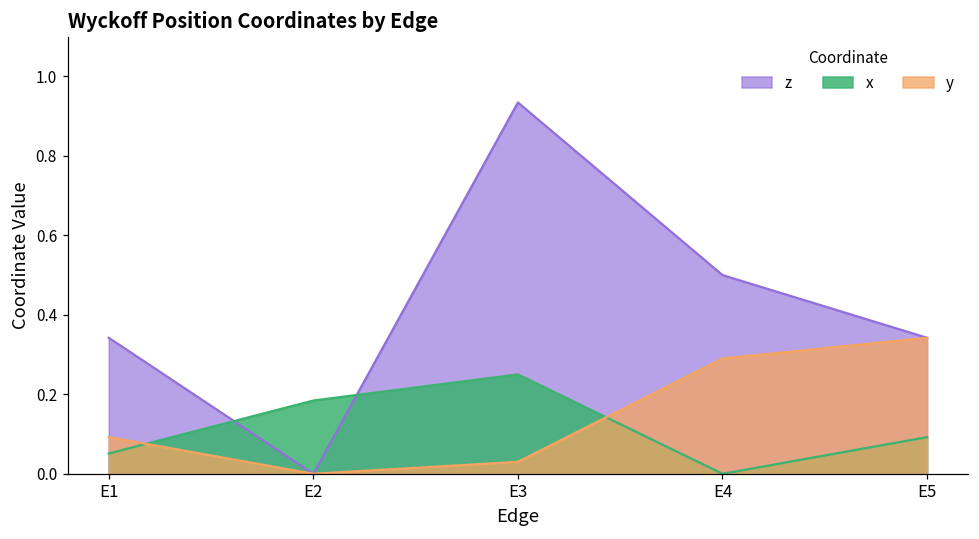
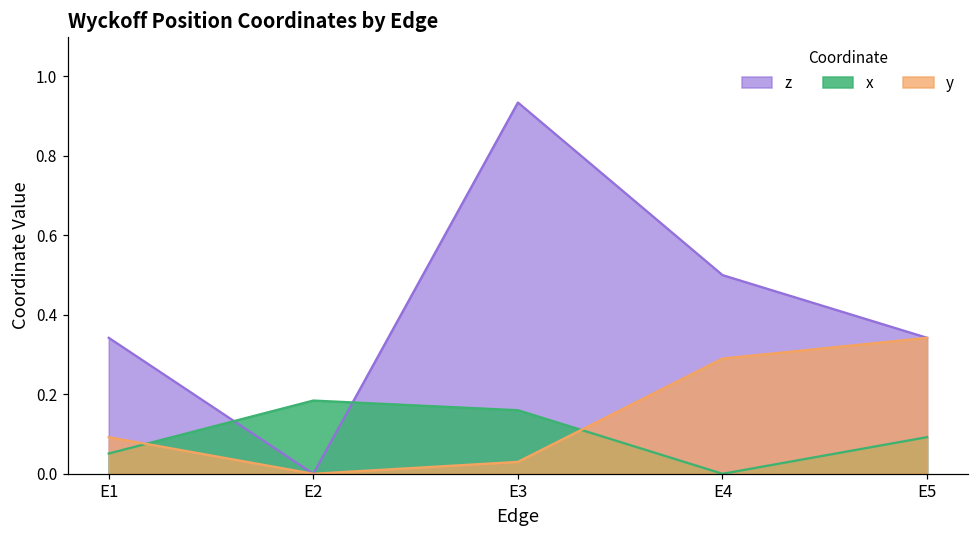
  {
    "z": {
      "E1": 0.34,
      "E3": 0.93,
      "E4": 0.50
    },
    "x": {
      "E1": 0.05,
      "E2": 0.18,
-     "E3": 0.25,
+     "E3": 0.16,
      "E4": 0.00,
      "E5": 0.09
    },
    "y": {
      "E1": 0.09,
      "E3": 0.03,
      "E4": 0.29
    }
  }
